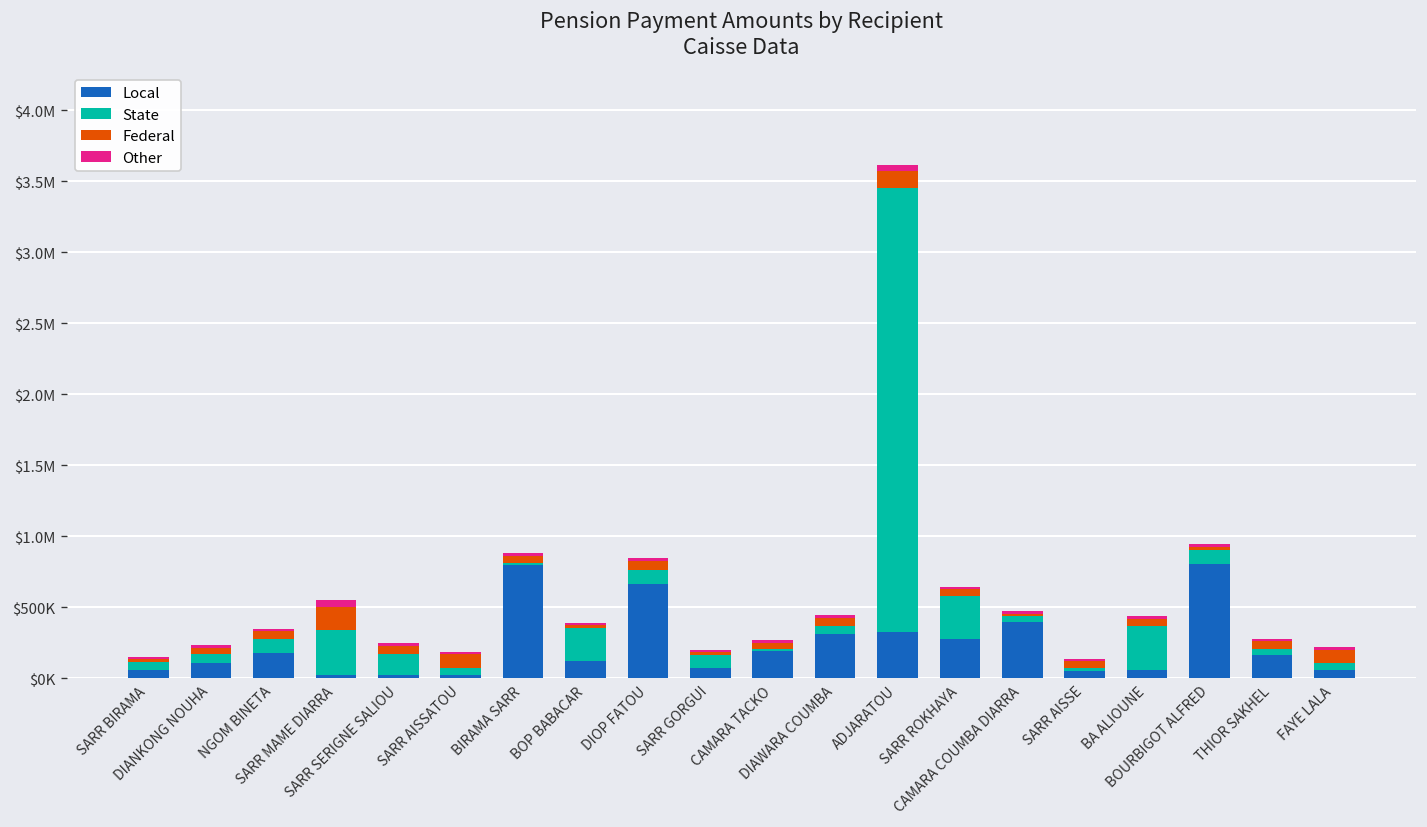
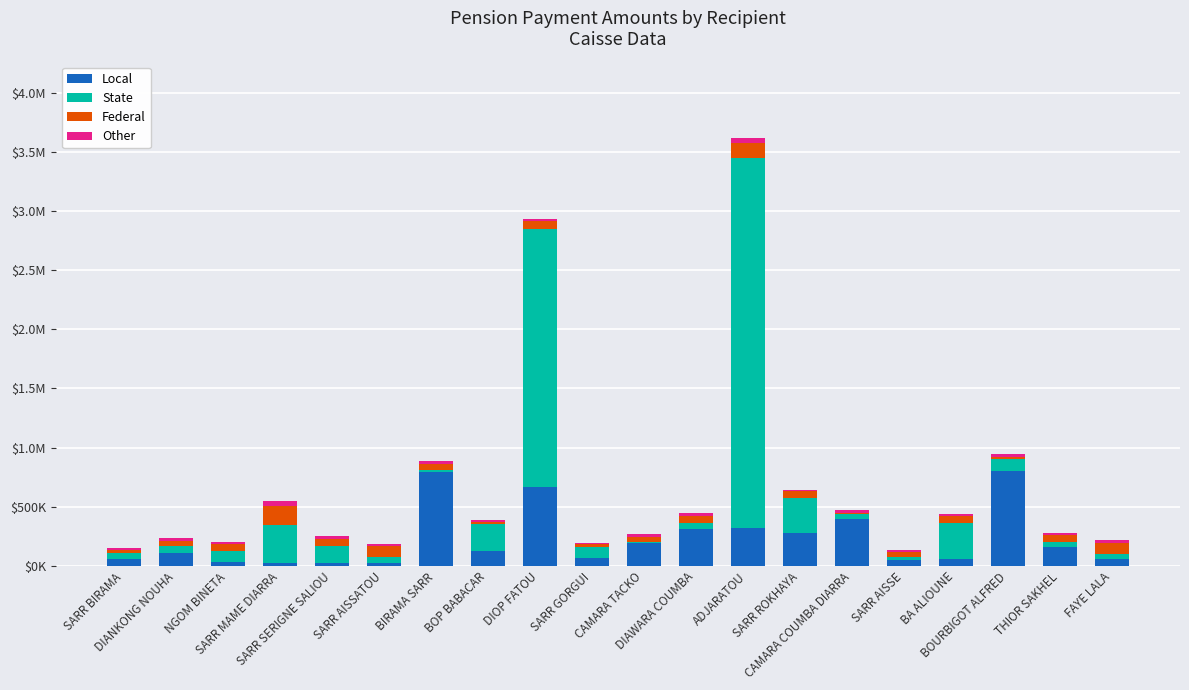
  {
    "Local": {
      "SARR BIRAMA": "$50000",
      "DIANKONG NOUHA": "$110000",
-     "NGOM BINETA": "$180000",
+     "NGOM BINETA": "$30000",
      "SARR MAME DIARRA": "$20000",
      "SARR SERIGNE SALIOU": "$20000",
      "SARR AISSATOU": "$20000",
      "BIRAMA SARR": "$800000",
      "BOP BABACAR": "$120000",
      "DIOP FATOU": "$660000",
      "SARR GORGUI": "$70000",
      "CAMARA TACKO": "$190000",
      "DIAWARA COUMBA": "$310000",
      "ADJARATOU": "$320000",
      "SARR ROKHAYA": "$280000",
      "CAMARA COUMBA DIARRA": "$400000",
      "SARR AISSE": "$50000",
      "BA ALIOUNE": "$60000",
      "BOURBIGOT ALFRED": "$800000",
      "THIOR SAKHEL": "$160000",
      "FAYE LALA": "$60000"
    },
    "State": {
      "SARR BIRAMA": "$60000",
      "DIANKONG NOUHA": "$60000",
      "NGOM BINETA": "$100000",
      "SARR MAME DIARRA": "$320000",
      "SARR SERIGNE SALIOU": "$150000",
      "SARR AISSATOU": "$50000",
      "BOP BABACAR": "$230000",
-     "DIOP FATOU": "$90000",
+     "DIOP FATOU": "$2180000",
      "SARR GORGUI": "$90000",
      "DIAWARA COUMBA": "$50000",
      "ADJARATOU": "$3130000",
      "SARR ROKHAYA": "$300000",
      "CAMARA COUMBA DIARRA": "$40000",
      "SARR AISSE": "$20000",
      "BA ALIOUNE": "$310000",
      "BOURBIGOT ALFRED": "$100000",
      "THIOR SAKHEL": "$40000",
      "FAYE LALA": "$40000"
    },
    "Federal": {
      "SARR BIRAMA": "$20000",
      "DIANKONG NOUHA": "$40000",
      "NGOM BINETA": "$60000",
      "SARR MAME DIARRA": "$160000",
      "SARR SERIGNE SALIOU": "$60000",
      "SARR AISSATOU": "$90000",
      "BIRAMA SARR": "$50000",
      "BOP BABACAR": "$20000",
      "DIOP FATOU": "$70000",
      "SARR GORGUI": "$20000",
      "CAMARA TACKO": "$40000",
      "DIAWARA COUMBA": "$60000",
      "ADJARATOU": "$120000",
      "SARR ROKHAYA": "$50000",
      "SARR AISSE": "$40000",
      "BA ALIOUNE": "$50000",
      "BOURBIGOT ALFRED": "$20000",
      "THIOR SAKHEL": "$60000",
      "FAYE LALA": "$90000"
    },
    "Other": {
      "DIANKONG NOUHA": "$20000",
      "SARR MAME DIARRA": "$40000",
      "SARR SERIGNE SALIOU": "$20000",
      "BIRAMA SARR": "$20000",
      "DIOP FATOU": "$20000",
      "CAMARA TACKO": "$20000",
      "DIAWARA COUMBA": "$20000",
      "ADJARATOU": "$40000",
      "CAMARA COUMBA DIARRA": "$20000",
      "BA ALIOUNE": "$20000",
      "BOURBIGOT ALFRED": "$20000",
      "FAYE LALA": "$20000"
    }
  }
